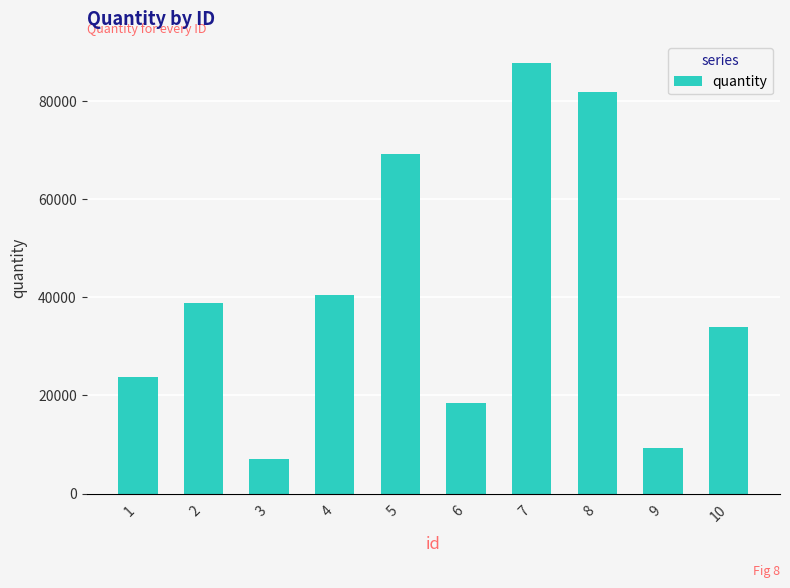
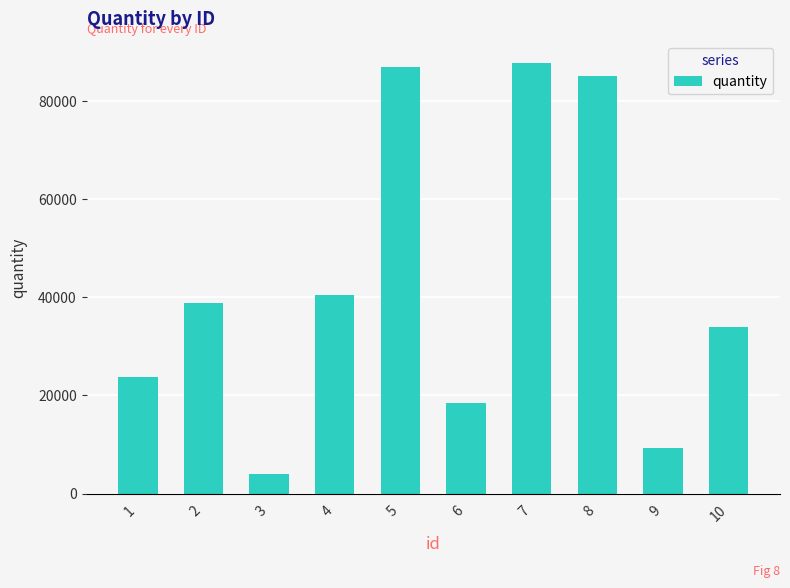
  {
    "1": 24000,
    "2": 39000,
-   "3": 7000,
+   "3": 4000,
    "4": 40000,
-   "5": 69000,
+   "5": 87000,
    "6": 18000,
    "7": 88000,
-   "8": 82000,
+   "8": 85000,
    "9": 9000,
    "10": 34000
  }
